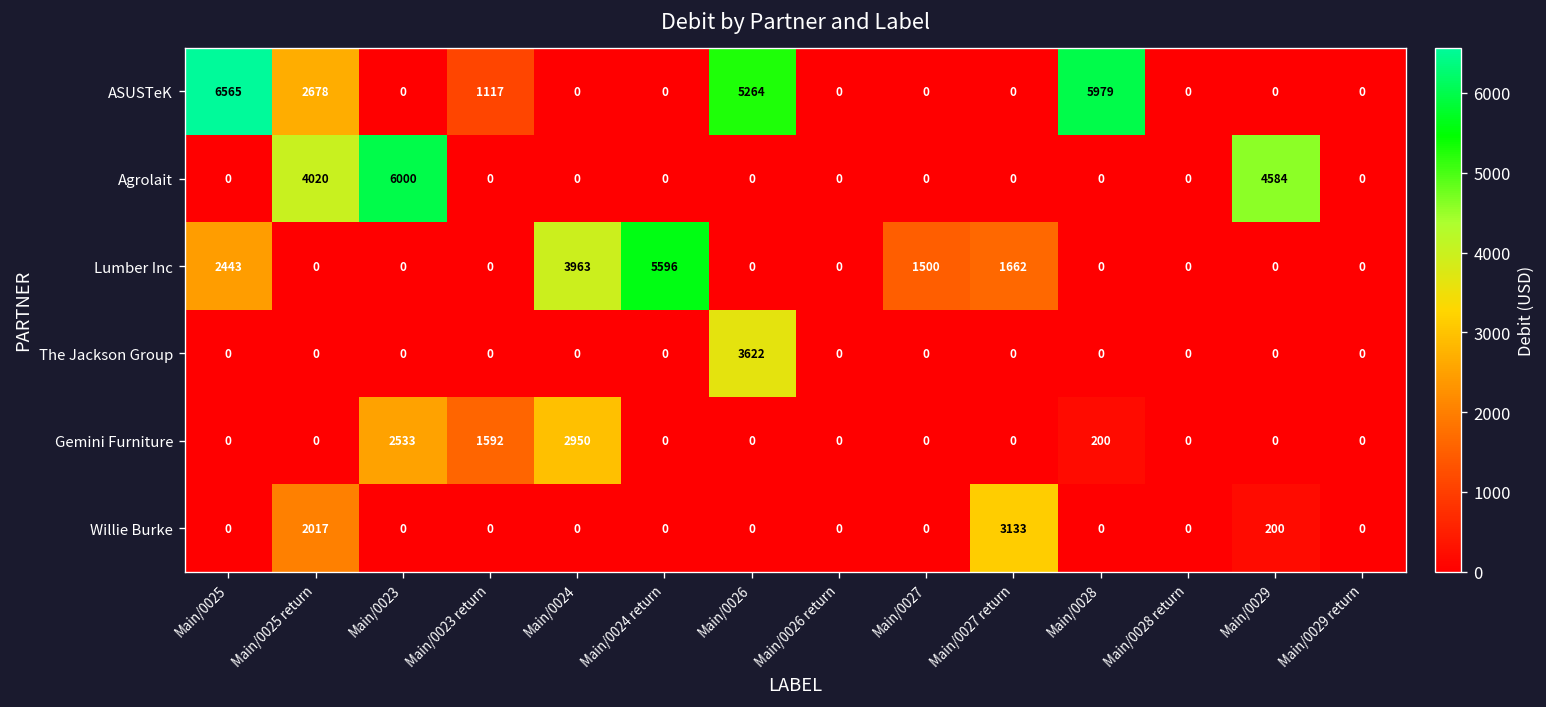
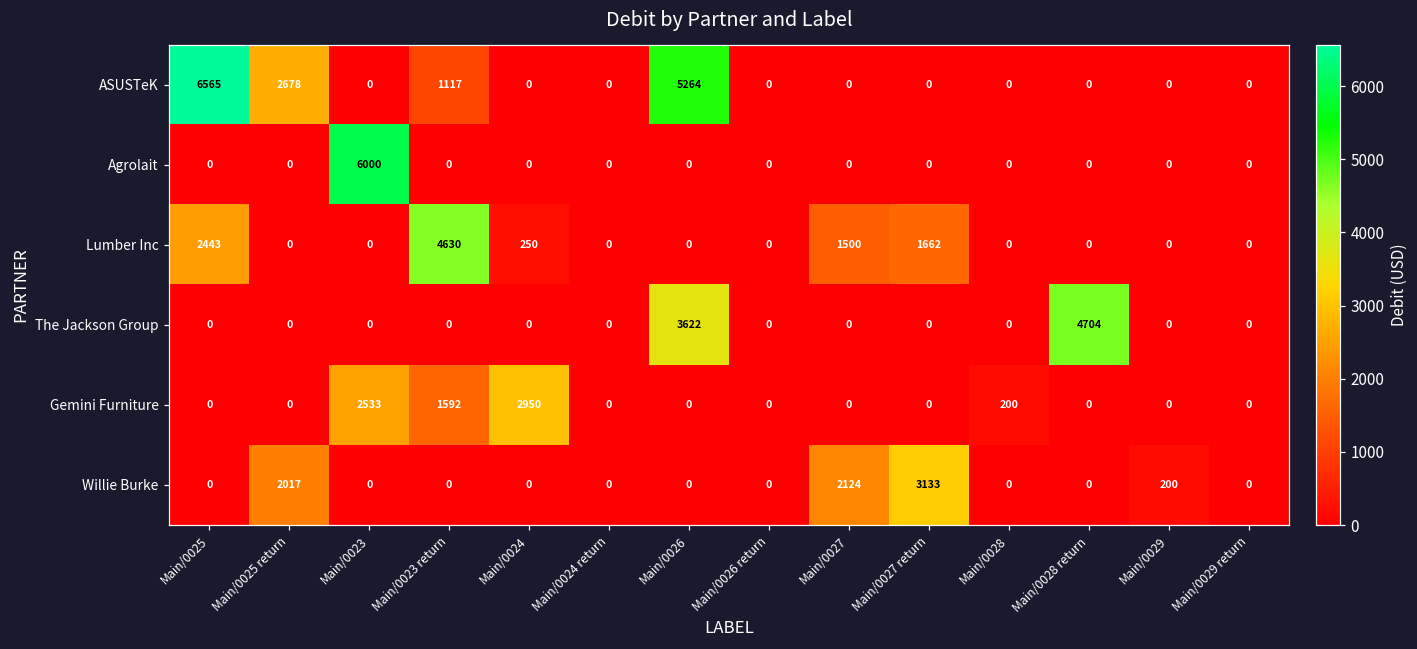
  {
    "ASUSTeK": {
      "Main/0025": 6565,
      "Main/0025 return": 2678,
      "Main/0023": 0,
      "Main/0023 return": 1117,
      "Main/0024": 0,
      "Main/0024 return": 0,
      "Main/0026": 5264,
      "Main/0026 return": 0,
      "Main/0027": 0,
      "Main/0027 return": 0,
-     "Main/0028": 5979,
+     "Main/0028": 0,
      "Main/0028 return": 0,
      "Main/0029": 0,
      "Main/0029 return": 0
    },
    "Agrolait": {
      "Main/0025": 0,
-     "Main/0025 return": 4020,
+     "Main/0025 return": 0,
      "Main/0023": 6000,
      "Main/0023 return": 0,
      "Main/0024": 0,
      "Main/0024 return": 0,
      "Main/0026": 0,
      "Main/0026 return": 0,
      "Main/0027": 0,
      "Main/0027 return": 0,
      "Main/0028": 0,
      "Main/0028 return": 0,
-     "Main/0029": 4584,
+     "Main/0029": 0,
      "Main/0029 return": 0
    },
    "Lumber Inc": {
      "Main/0025": 2443,
      "Main/0025 return": 0,
      "Main/0023": 0,
-     "Main/0023 return": 0,
-     "Main/0024": 3963,
-     "Main/0024 return": 5596,
+     "Main/0023 return": 4630,
+     "Main/0024": 250,
+     "Main/0024 return": 0,
      "Main/0026": 0,
      "Main/0026 return": 0,
      "Main/0027": 1500,
      "Main/0027 return": 1662,
      "Main/0028": 0,
      "Main/0028 return": 0,
      "Main/0029": 0,
      "Main/0029 return": 0
    },
    "The Jackson Group": {
      "Main/0025": 0,
      "Main/0025 return": 0,
      "Main/0023": 0,
      "Main/0023 return": 0,
      "Main/0024": 0,
      "Main/0024 return": 0,
      "Main/0026": 3622,
      "Main/0026 return": 0,
      "Main/0027": 0,
      "Main/0027 return": 0,
      "Main/0028": 0,
-     "Main/0028 return": 0,
+     "Main/0028 return": 4704,
      "Main/0029": 0,
      "Main/0029 return": 0
    },
    "Gemini Furniture": {
      "Main/0025": 0,
      "Main/0025 return": 0,
      "Main/0023": 2533,
      "Main/0023 return": 1592,
      "Main/0024": 2950,
      "Main/0024 return": 0,
      "Main/0026": 0,
      "Main/0026 return": 0,
      "Main/0027": 0,
      "Main/0027 return": 0,
      "Main/0028": 200,
      "Main/0028 return": 0,
      "Main/0029": 0,
      "Main/0029 return": 0
    },
    "Willie Burke": {
      "Main/0025": 0,
      "Main/0025 return": 2017,
      "Main/0023": 0,
      "Main/0023 return": 0,
      "Main/0024": 0,
      "Main/0024 return": 0,
      "Main/0026": 0,
      "Main/0026 return": 0,
-     "Main/0027": 0,
+     "Main/0027": 2124,
      "Main/0027 return": 3133,
      "Main/0028": 0,
      "Main/0028 return": 0,
      "Main/0029": 200,
      "Main/0029 return": 0
    }
  }
